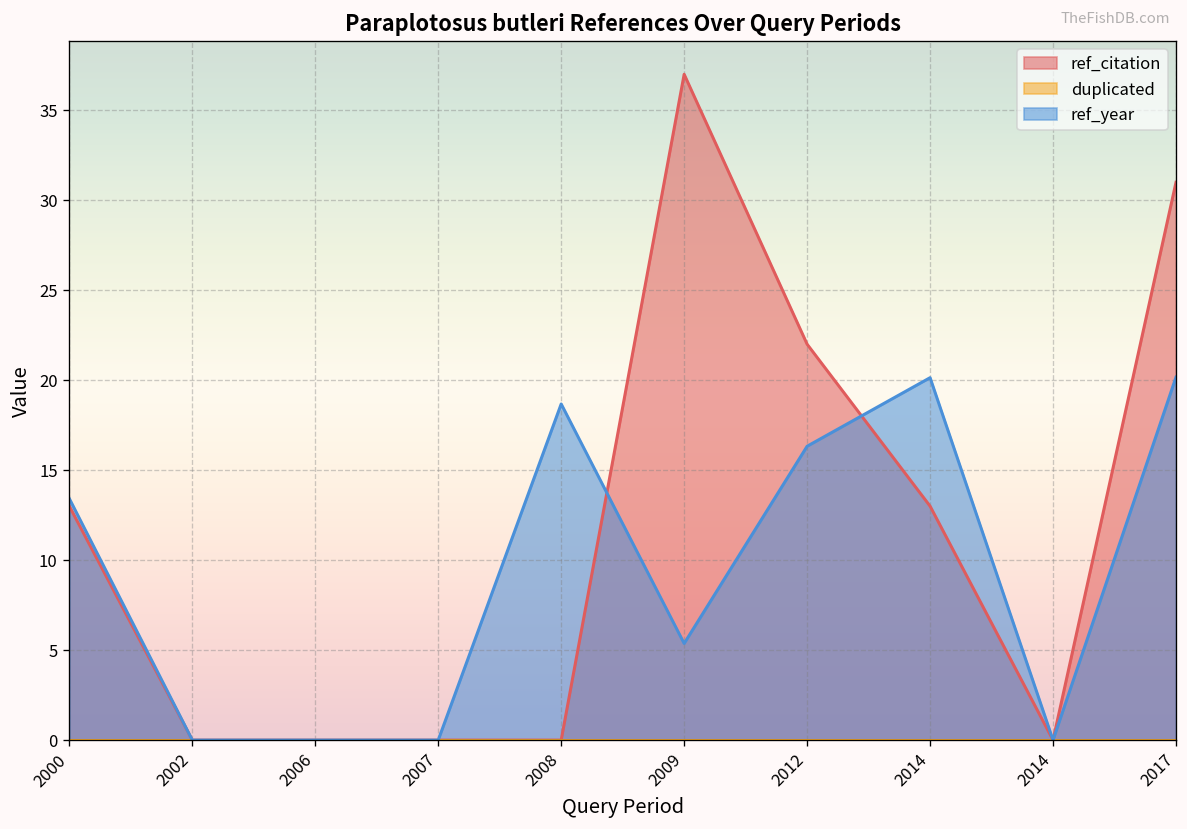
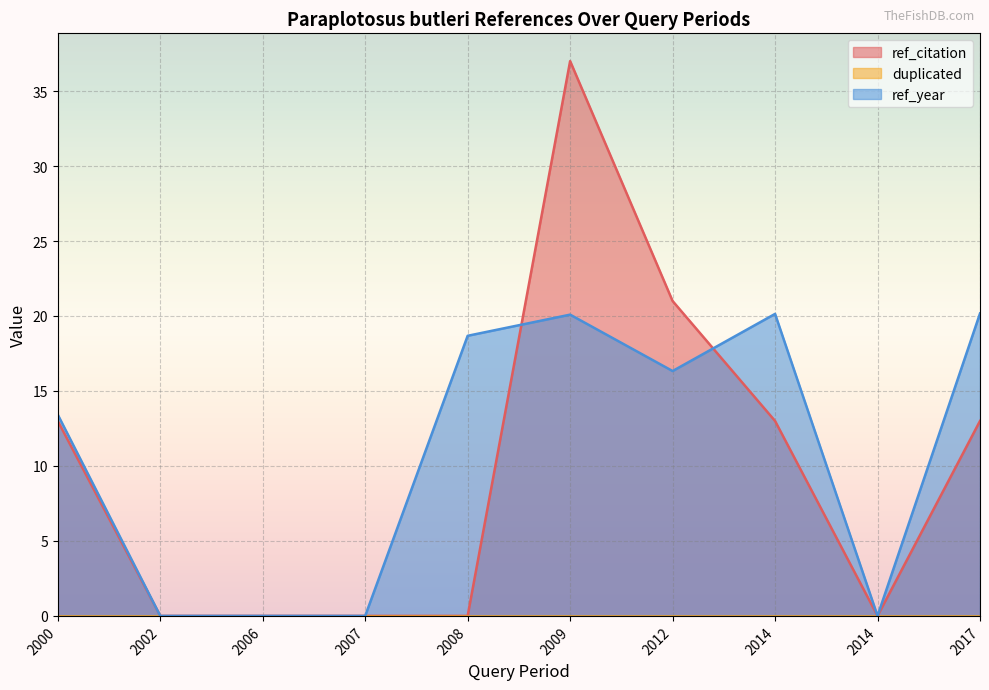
  {
    "ref_citation": {
      "2000": 13,
      "2009": 37,
-     "2012": 22,
-     "2017": 31
+     "2012": 21,
+     "2017": 13
    },
    "duplicated": {
      "2000": 0.0,
      "2009": 0.0,
      "2012": 0.0,
      "2017": 0.0
    },
    "ref_year": {
      "2000": 13.4,
      "2008": 18.7,
-     "2009": 5.4,
+     "2009": 20.1,
      "2012": 16.3,
      "2017": 20.2
    }
  }
